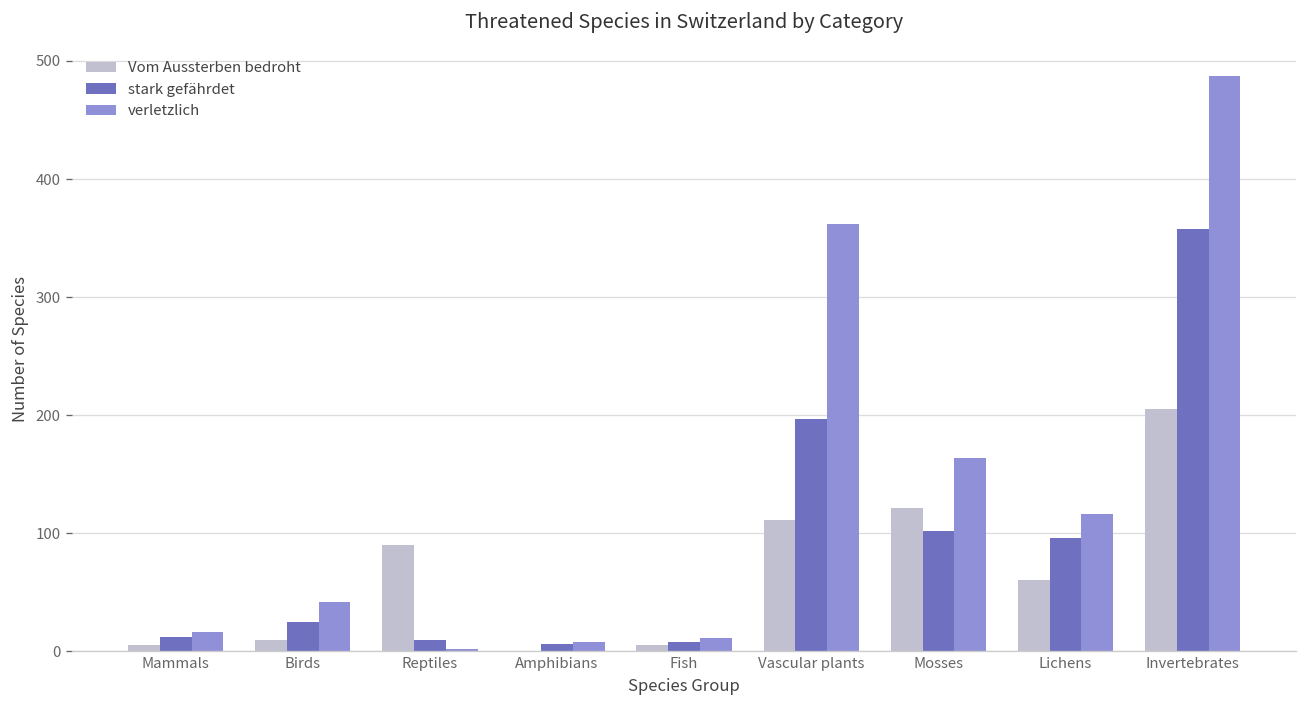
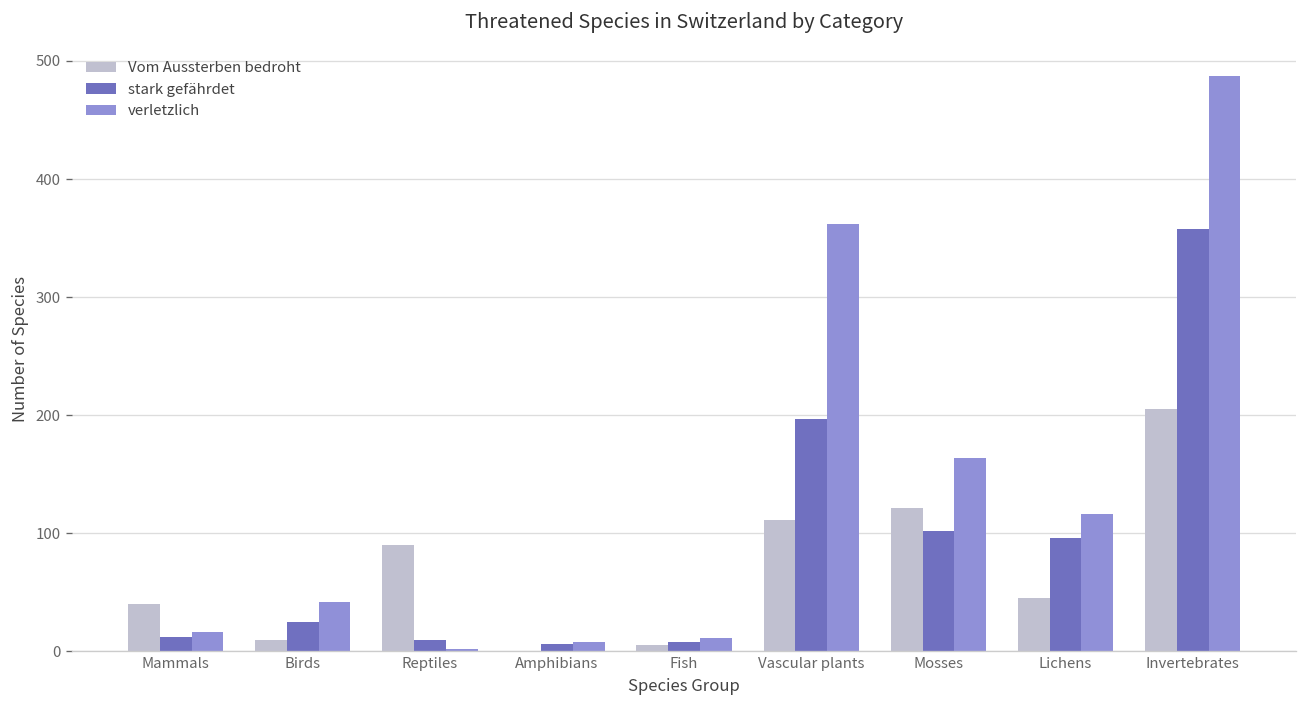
  {
    "Vom Aussterben bedroht": {
-     "Mammals": 10,
+     "Mammals": 40,
      "Birds": 10,
      "Reptiles": 90,
      "Amphibians": 0,
      "Fish": 10,
      "Vascular plants": 110,
      "Mosses": 120,
-     "Lichens": 60,
+     "Lichens": 50,
      "Invertebrates": 210
    }
  }
